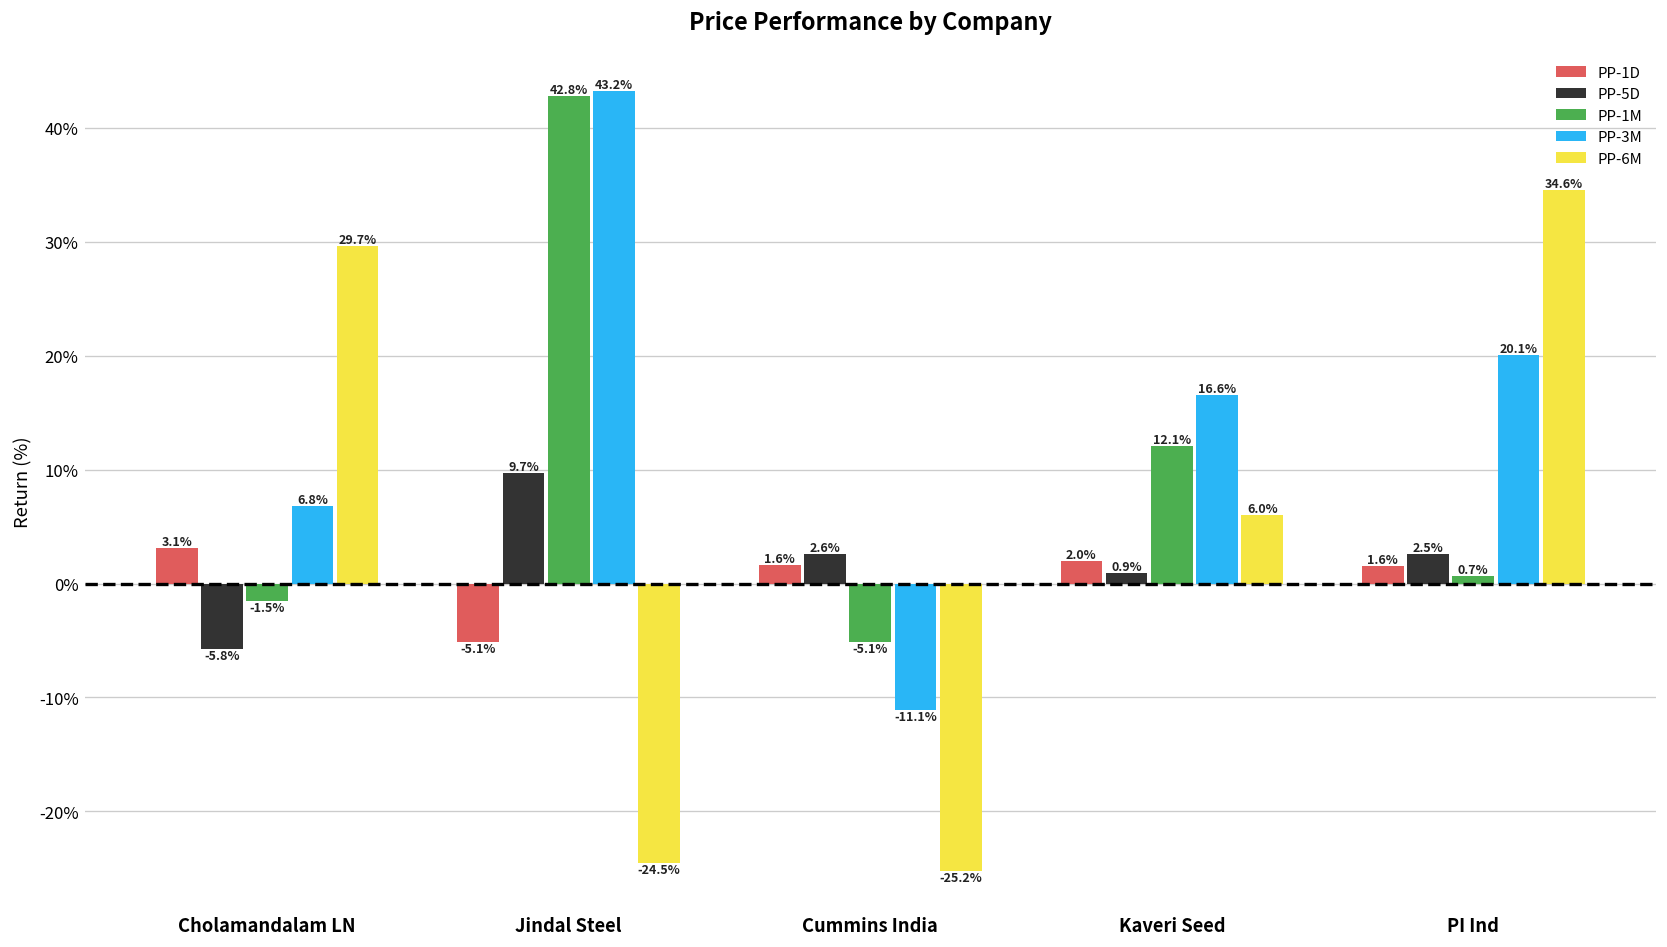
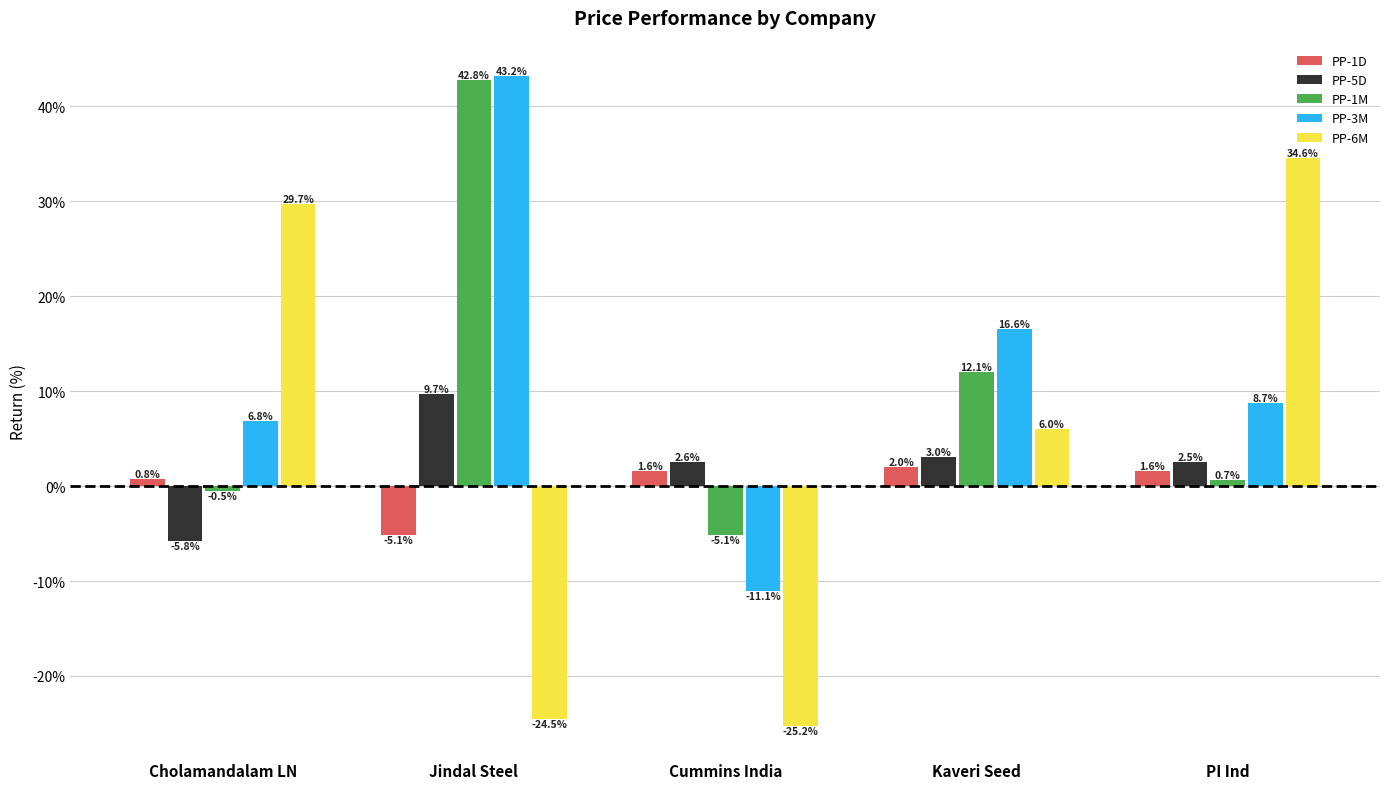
  {
    "PP-1D": {
-     "Cholamandalam LN": "3.1%",
+     "Cholamandalam LN": "0.8%",
      "Jindal Steel": "-5.1%",
      "Cummins India": "1.6%",
      "Kaveri Seed": "2.0%",
      "PI Ind": "1.6%"
    },
    "PP-5D": {
      "Cholamandalam LN": "-5.8%",
      "Jindal Steel": "9.7%",
      "Cummins India": "2.6%",
-     "Kaveri Seed": "0.9%",
+     "Kaveri Seed": "3.0%",
      "PI Ind": "2.5%"
    },
    "PP-1M": {
-     "Cholamandalam LN": "-1.5%",
+     "Cholamandalam LN": "-0.5%",
      "Jindal Steel": "42.8%",
      "Cummins India": "-5.1%",
      "Kaveri Seed": "12.1%",
      "PI Ind": "0.7%"
    },
    "PP-3M": {
      "Cholamandalam LN": "6.8%",
      "Jindal Steel": "43.2%",
      "Cummins India": "-11.1%",
      "Kaveri Seed": "16.6%",
-     "PI Ind": "20.1%"
+     "PI Ind": "8.7%"
    },
    "PP-6M": {
      "Cholamandalam LN": "29.7%",
      "Jindal Steel": "-24.5%",
      "Cummins India": "-25.2%",
      "Kaveri Seed": "6.0%",
      "PI Ind": "34.6%"
    }
  }
